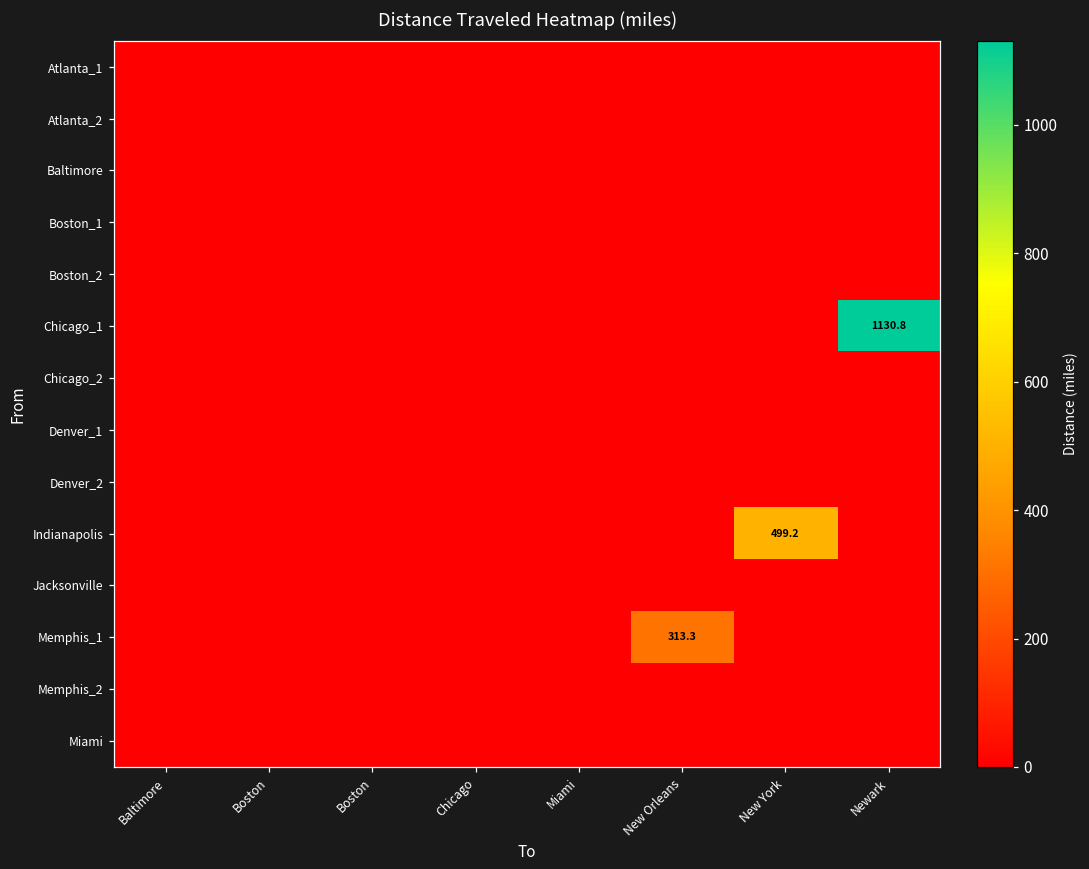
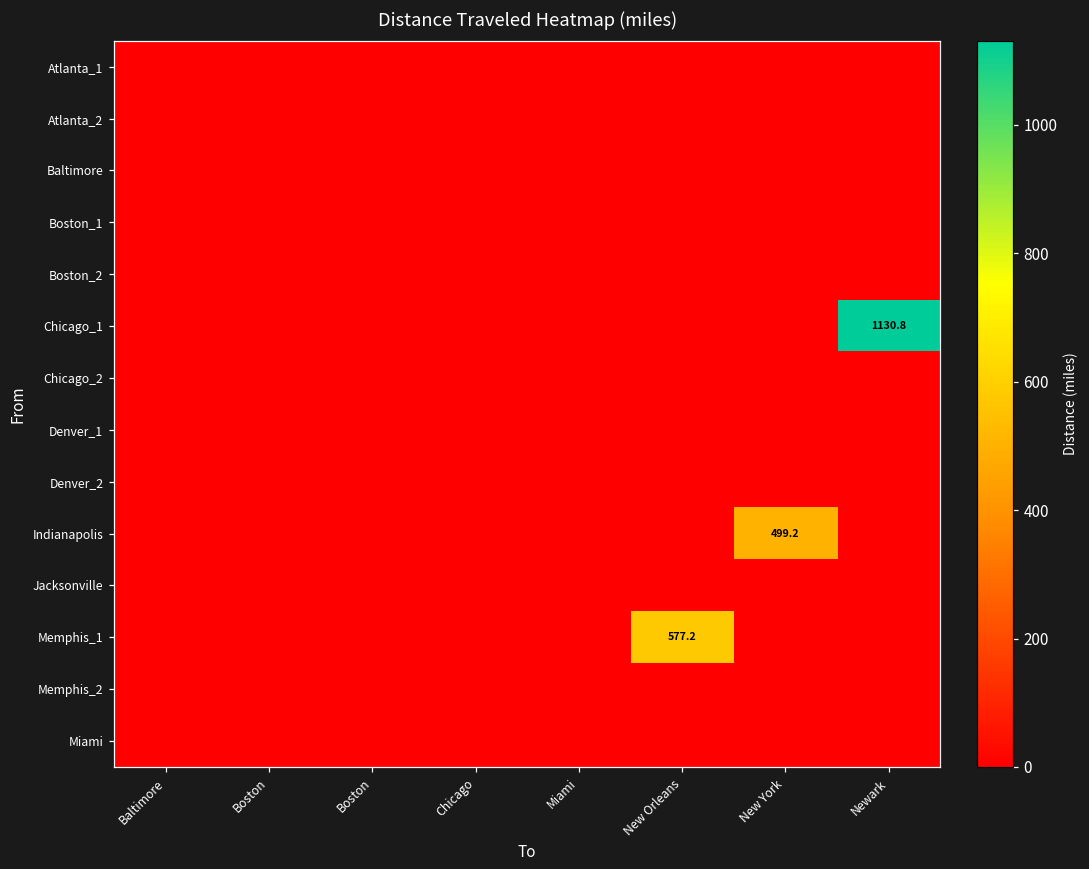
  {
    "Chicago_1": {
      "Newark": 1130.8
    },
    "Indianapolis": {
      "New York": 499.2
    },
    "Memphis_1": {
-     "New Orleans": 313.3
+     "New Orleans": 577.2
    }
  }
